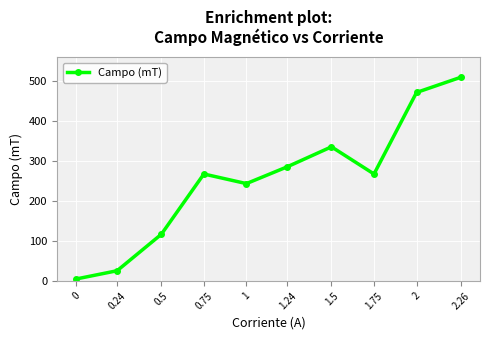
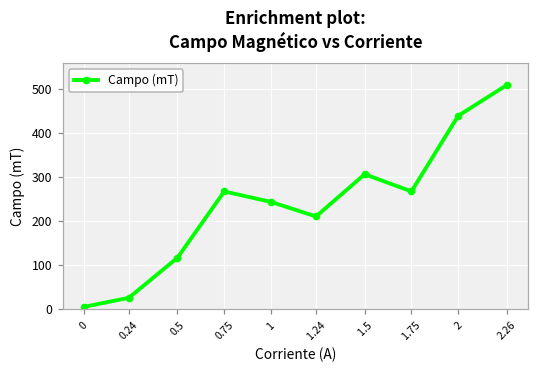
  {
    "0": 10,
    "0.24": 30,
    "0.5": 120,
    "0.75": 270,
    "1": 240,
-   "1.24": 290,
-   "1.5": 340,
+   "1.24": 210,
+   "1.5": 310,
    "1.75": 270,
-   "2": 470,
+   "2": 440,
    "2.26": 510
  }
